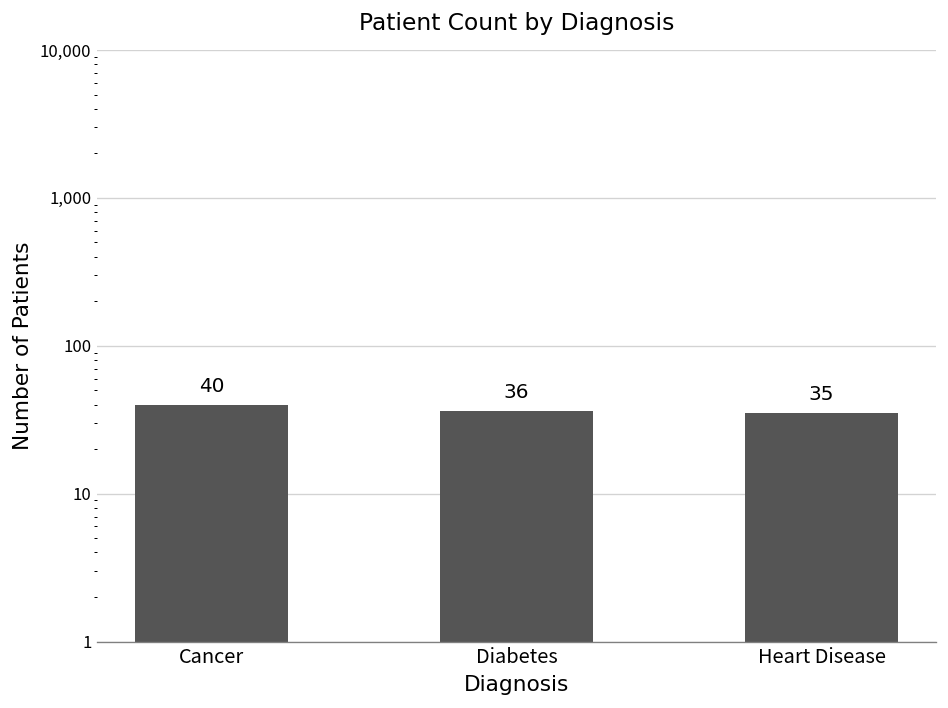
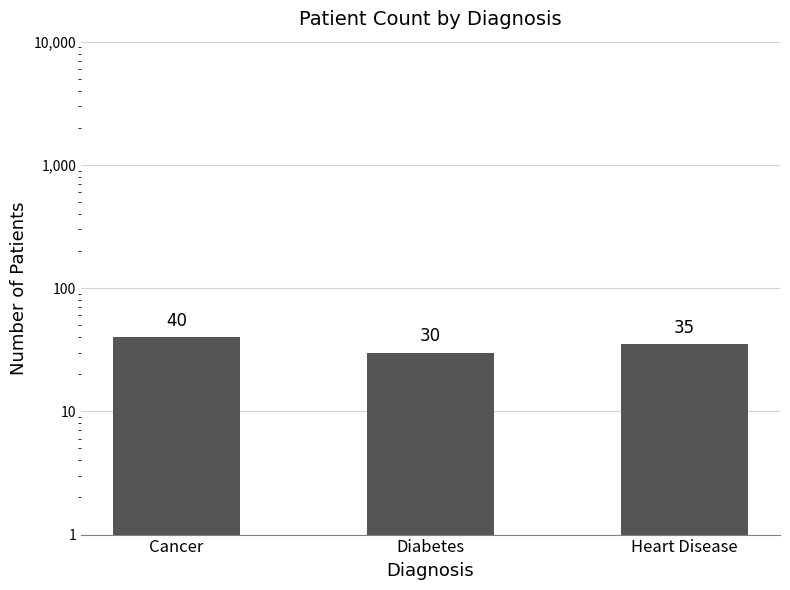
  {
    "Cancer": 40,
-   "Diabetes": 36,
+   "Diabetes": 30,
    "Heart Disease": 35
  }
